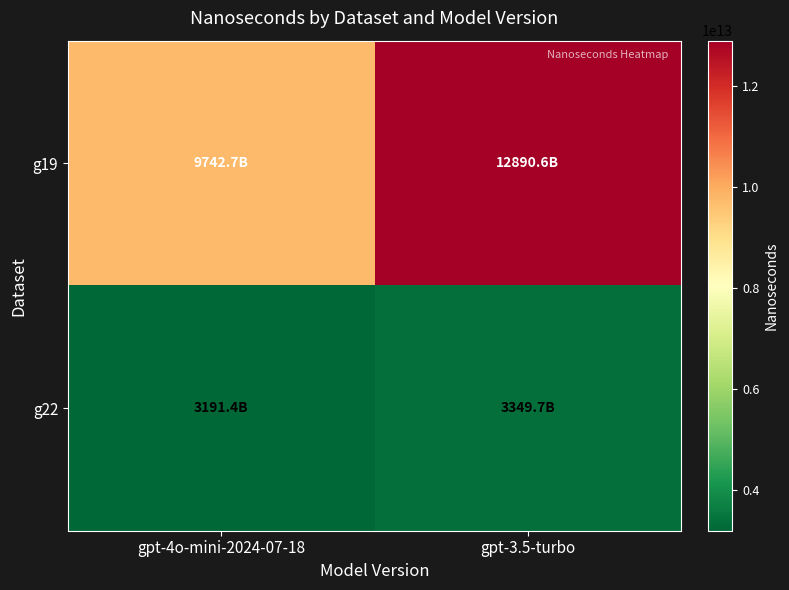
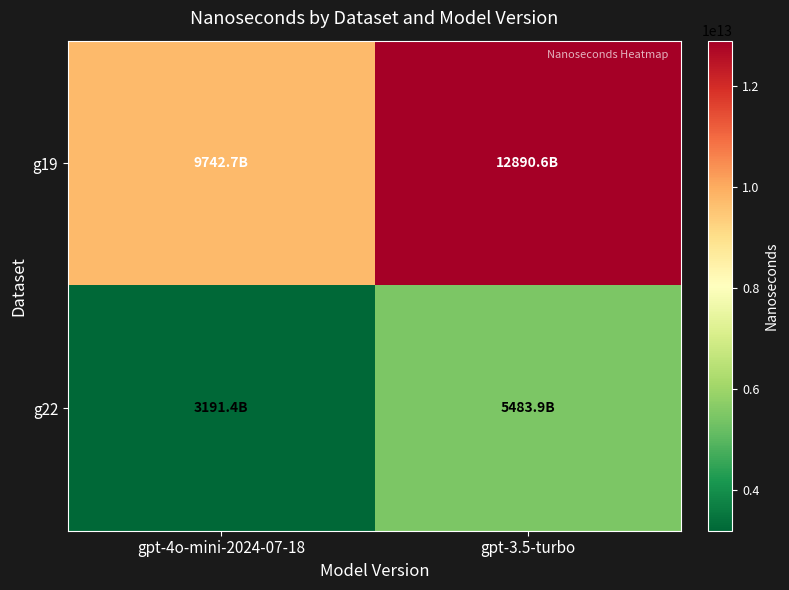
  {
    "g19": {
      "gpt-4o-mini-2024-07-18": "9742.7B"
    },
    "g22": {
      "gpt-4o-mini-2024-07-18": "3191.4B",
-     "gpt-3.5-turbo": "3349.7B"
+     "gpt-3.5-turbo": "5483.9B"
    }
  }
